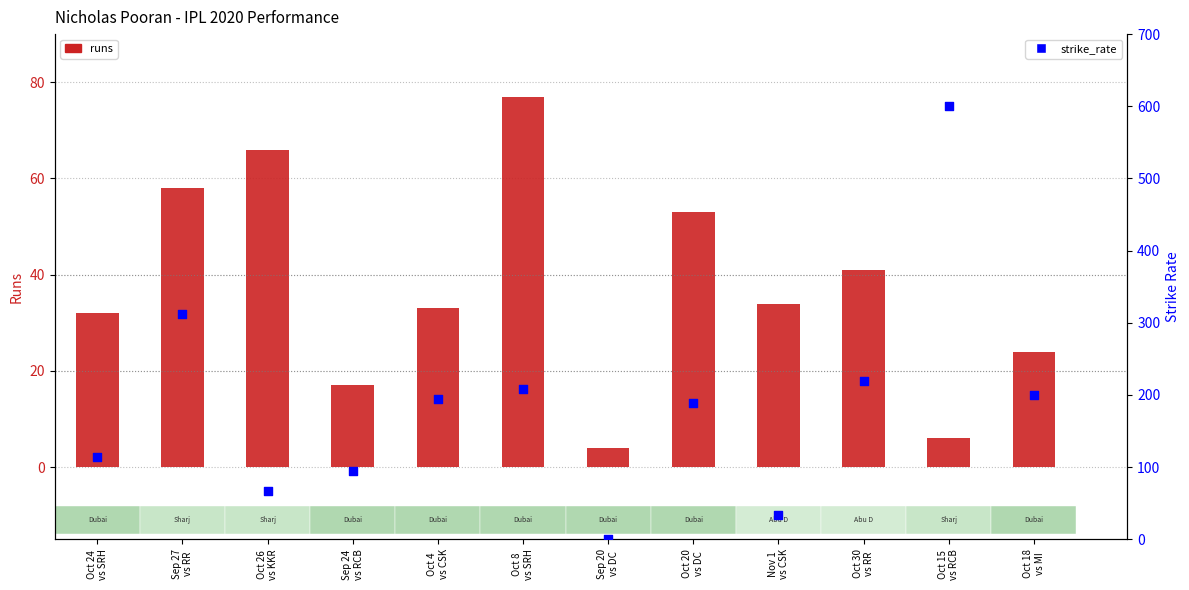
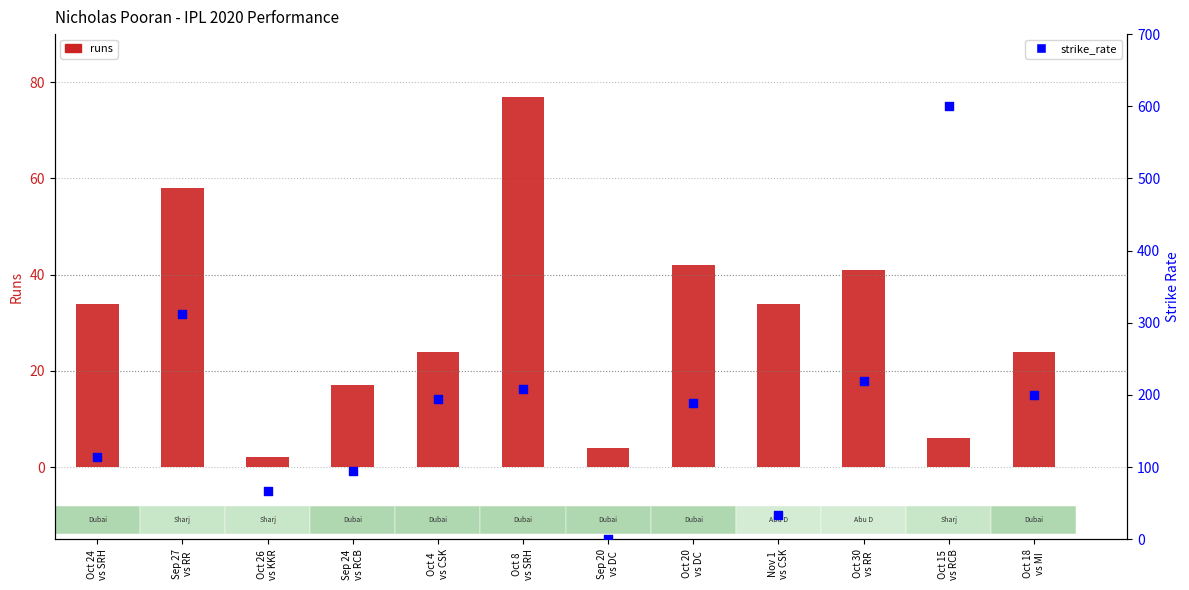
  {
    "runs": {
-     "Oct 24 vs SRH": 32,
+     "Oct 24 vs SRH": 34,
      "Sep 27 vs RR": 58,
-     "Oct 26 vs KKR": 66,
+     "Oct 26 vs KKR": 2,
      "Sep 24 vs RCB": 17,
-     "Oct 4 vs CSK": 33,
+     "Oct 4 vs CSK": 24,
      "Oct 8 vs SRH": 77,
      "Sep 20 vs DC": 4,
-     "Oct 20 vs DC": 53,
+     "Oct 20 vs DC": 42,
      "Nov 1 vs CSK": 34,
      "Oct 30 vs RR": 41,
      "Oct 15 vs RCB": 6,
      "Oct 18 vs MI": 24
    }
  }
